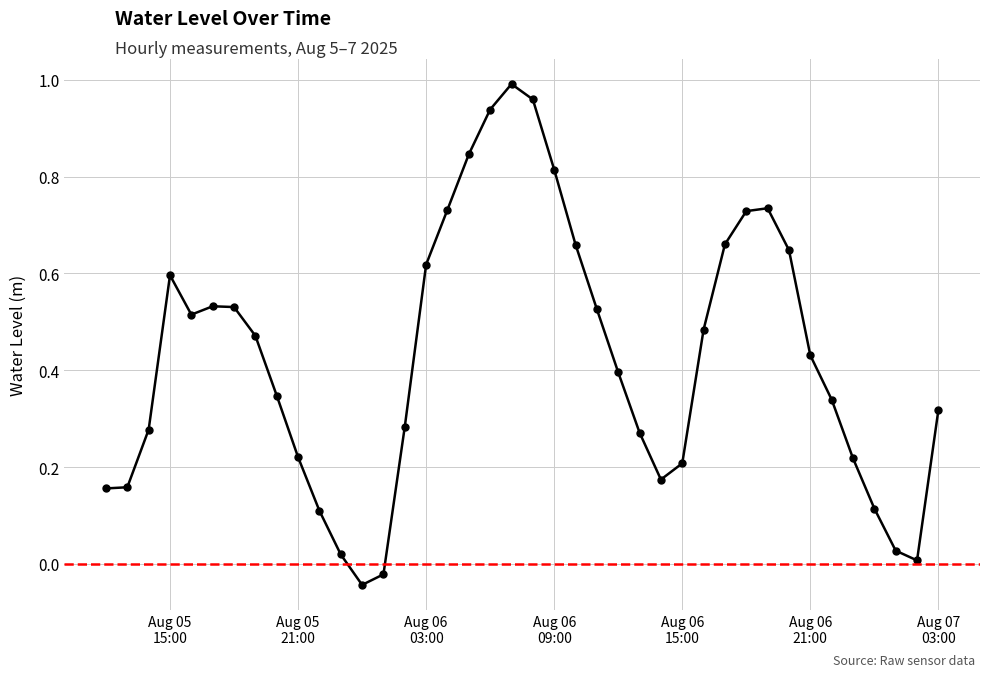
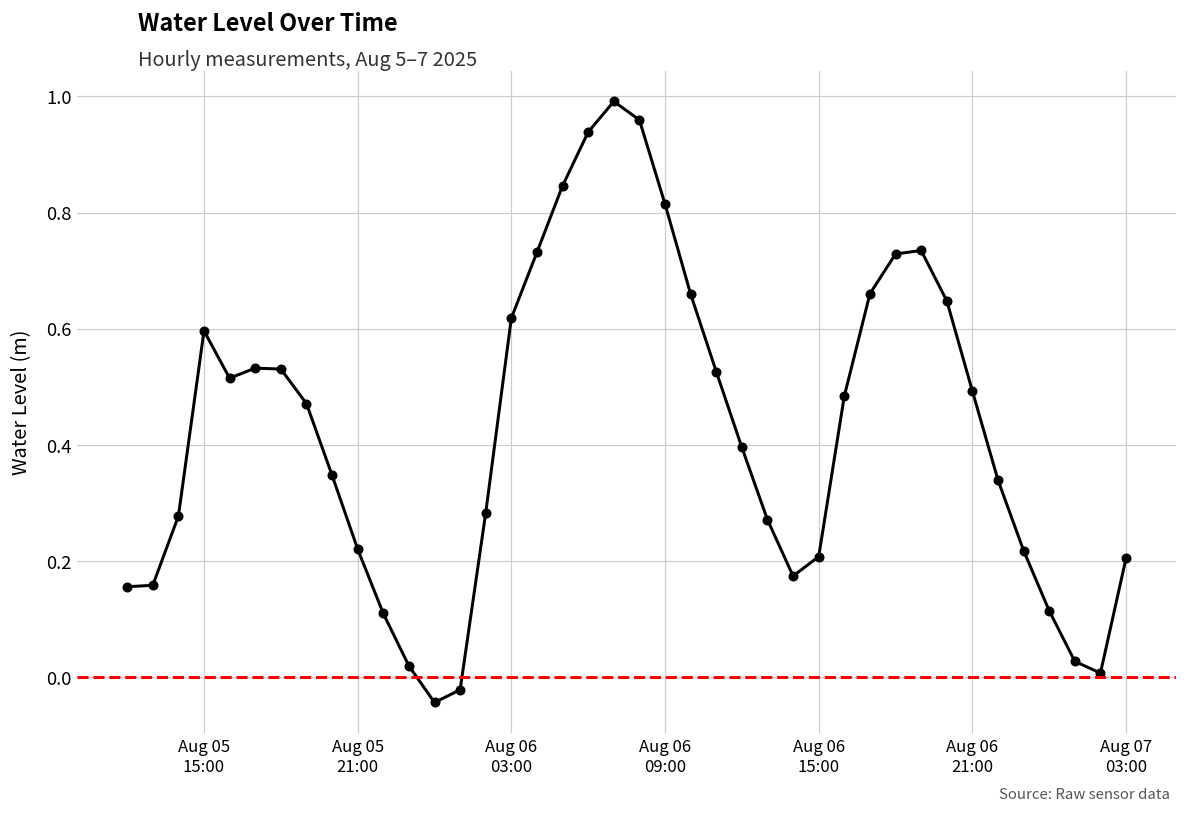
  {
    "Aug 05 15:00": 0.60,
    "Aug 05 21:00": 0.22,
    "Aug 06 03:00": 0.62,
    "Aug 06 09:00": 0.81,
    "Aug 06 15:00": 0.21,
-   "Aug 06 21:00": 0.43,
-   "Aug 07 03:00": 0.32
+   "Aug 06 21:00": 0.49,
+   "Aug 07 03:00": 0.21
  }
